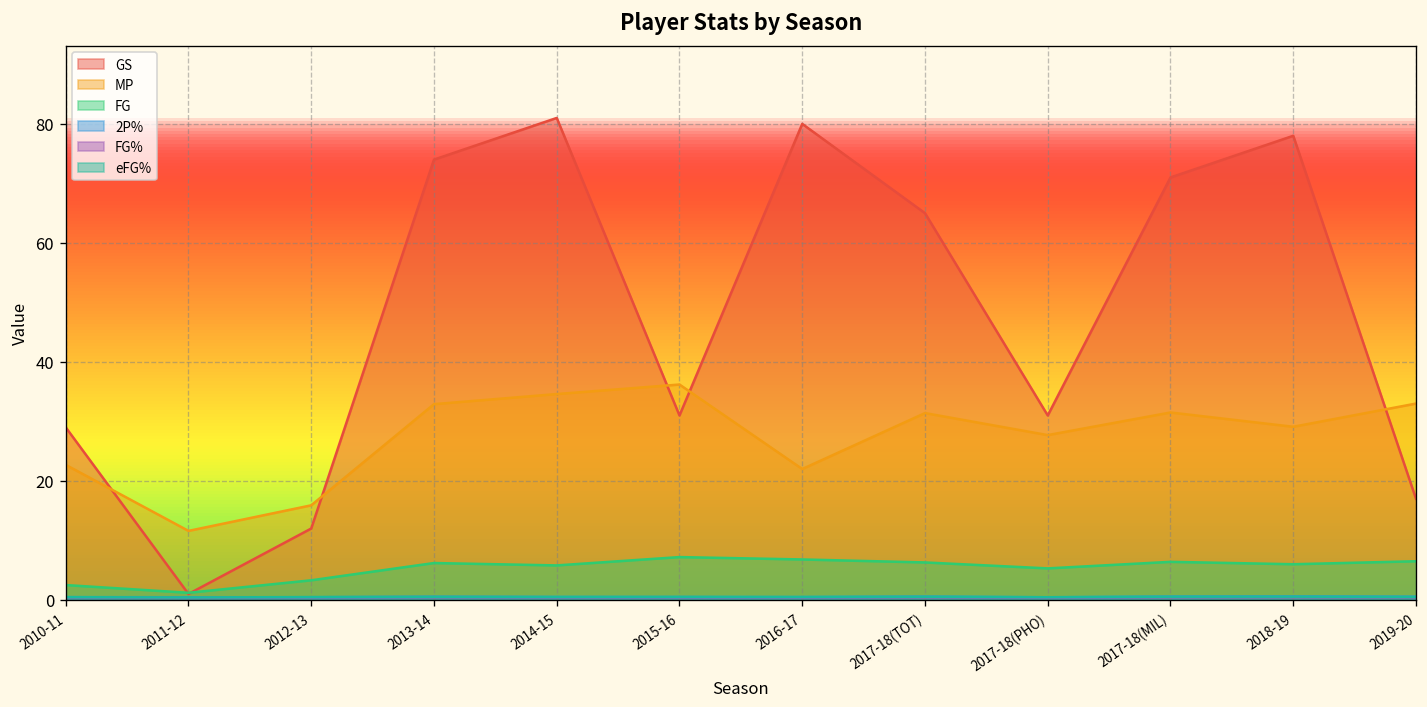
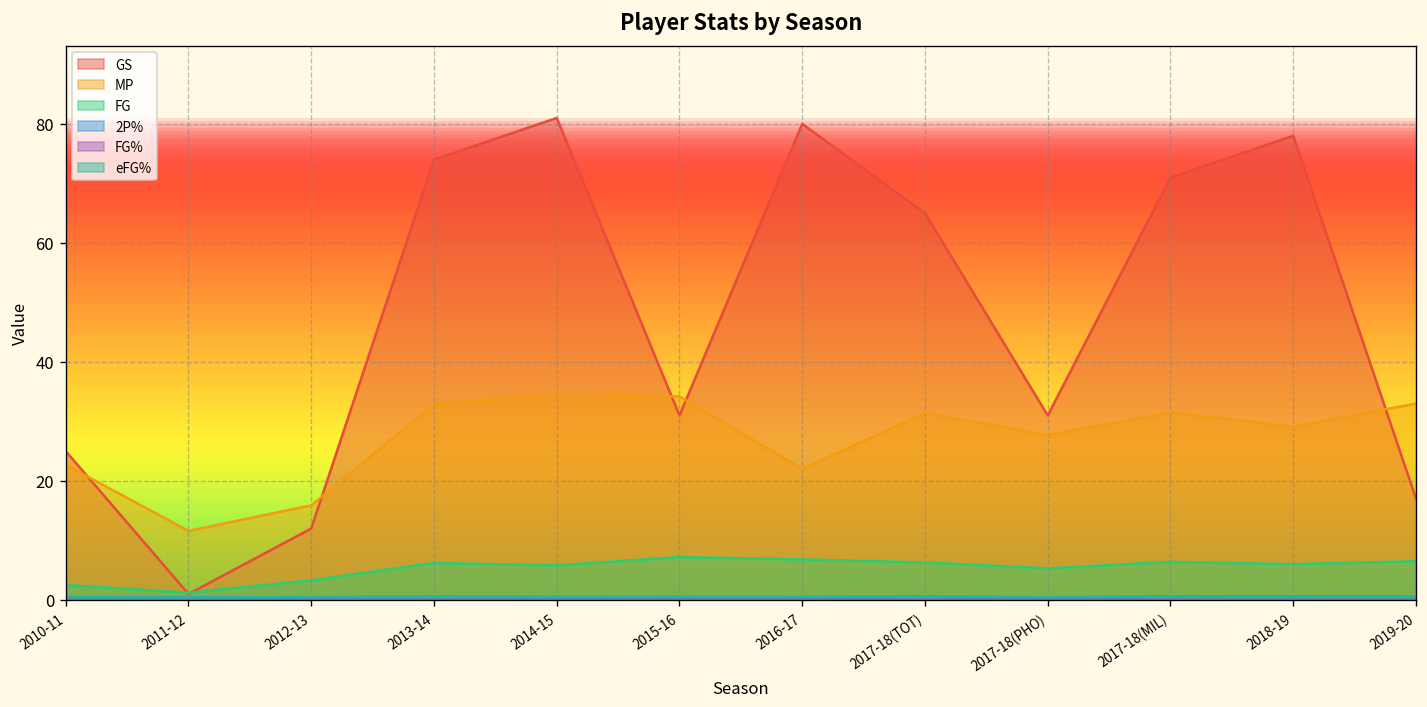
  {
    "GS": {
-     "2010-11": 29,
+     "2010-11": 25,
      "2012-13": 12,
      "2013-14": 74,
      "2014-15": 81,
      "2015-16": 31,
      "2016-17": 80,
      "2017-18(TOT)": 65,
      "2017-18(PHO)": 31,
      "2017-18(MIL)": 71,
      "2018-19": 78,
      "2019-20": 17
    },
    "MP": {
      "2010-11": 23,
      "2011-12": 12,
      "2012-13": 16,
      "2013-14": 33,
      "2014-15": 35,
-     "2015-16": 36,
+     "2015-16": 34,
      "2016-17": 22,
      "2017-18(TOT)": 31,
      "2017-18(PHO)": 28,
      "2017-18(MIL)": 32,
      "2018-19": 29,
      "2019-20": 33
    }
  }
